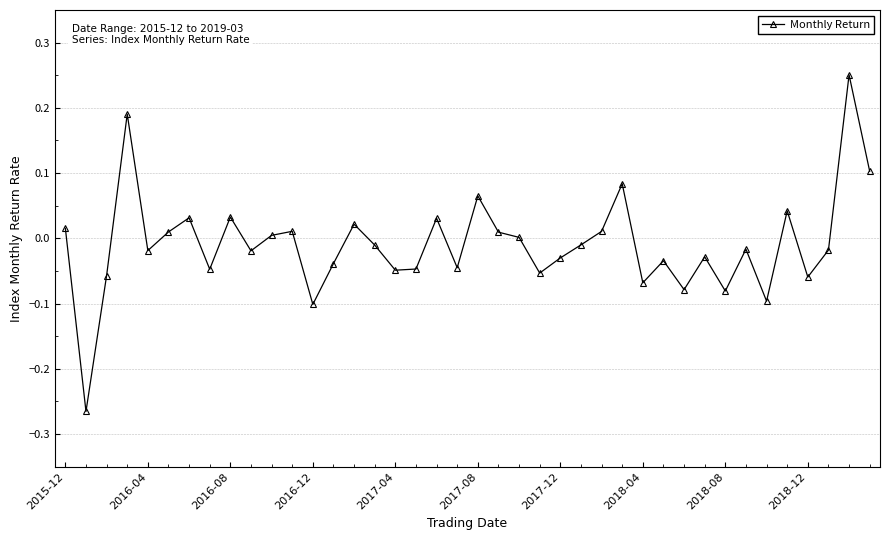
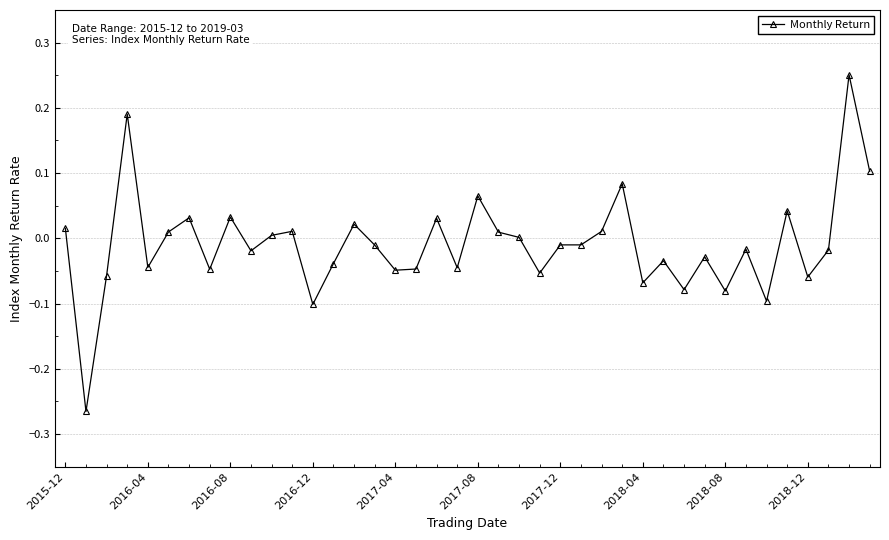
  {
    "2015-12": 0.02,
-   "2016-04": -0.02,
+   "2016-04": -0.04,
    "2016-08": 0.03,
    "2016-12": -0.10,
    "2017-04": -0.05,
    "2017-08": 0.07,
-   "2017-12": -0.03,
+   "2017-12": -0.01,
    "2018-04": -0.07,
    "2018-08": -0.08,
    "2018-12": -0.06
  }
